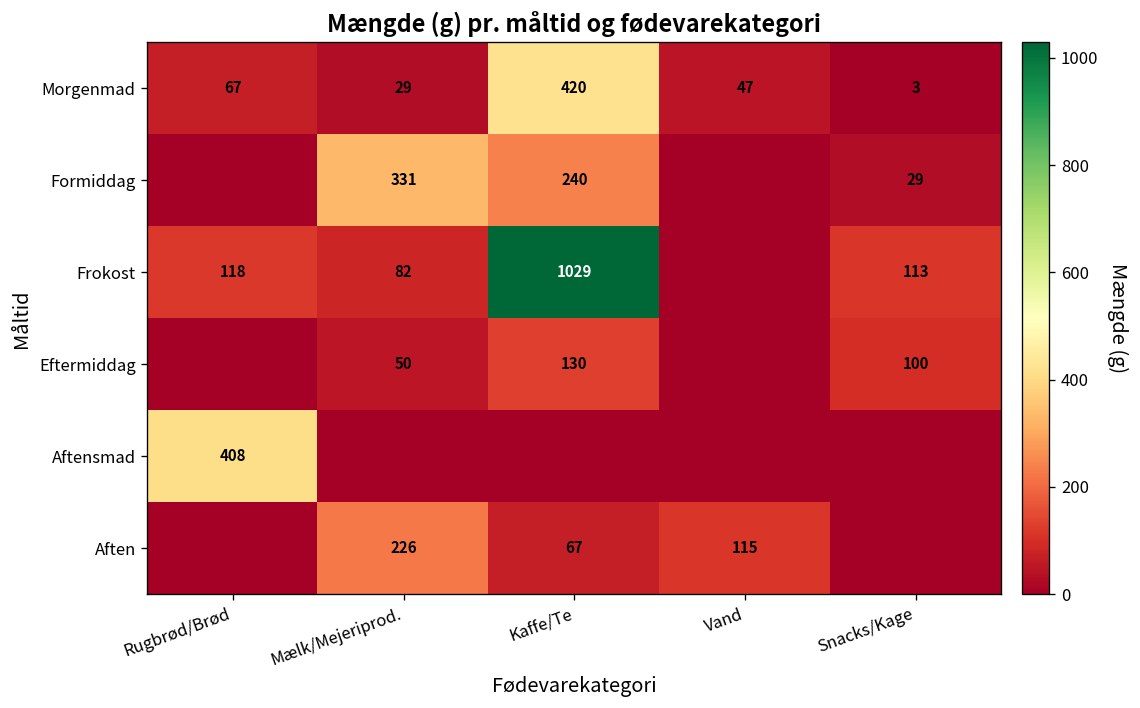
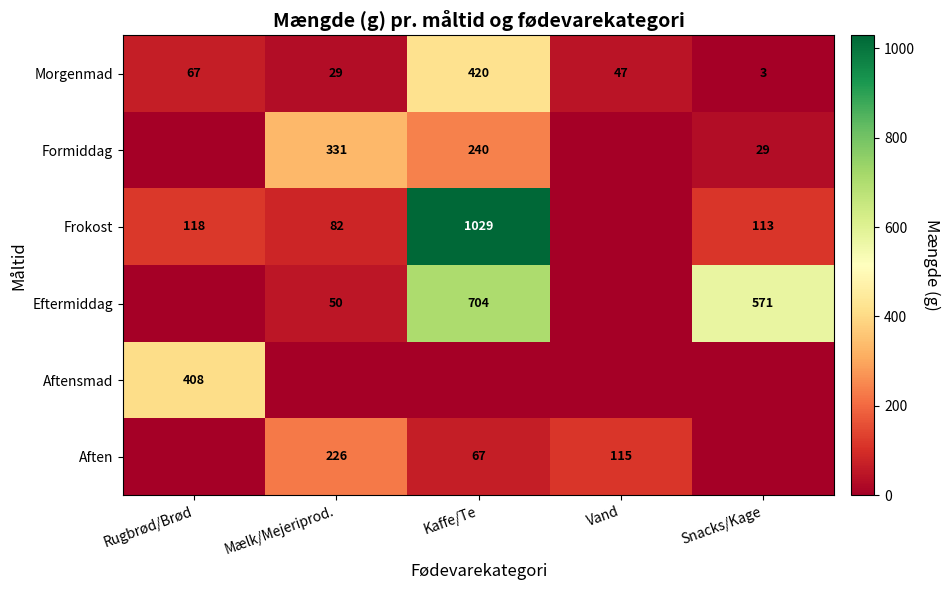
  {
    "Morgenmad": {
      "Rugbrød/Brød": 67,
      "Mælk/Mejeriprod.": 29,
      "Kaffe/Te": 420,
      "Vand": 47,
      "Snacks/Kage": 3
    },
    "Formiddag": {
      "Mælk/Mejeriprod.": 331,
      "Kaffe/Te": 240,
      "Snacks/Kage": 29
    },
    "Frokost": {
      "Rugbrød/Brød": 118,
      "Mælk/Mejeriprod.": 82,
      "Kaffe/Te": 1029,
      "Snacks/Kage": 113
    },
    "Eftermiddag": {
      "Mælk/Mejeriprod.": 50,
-     "Kaffe/Te": 130,
-     "Snacks/Kage": 100
+     "Kaffe/Te": 704,
+     "Snacks/Kage": 571
    },
    "Aftensmad": {
      "Rugbrød/Brød": 408
    },
    "Aften": {
      "Mælk/Mejeriprod.": 226,
      "Kaffe/Te": 67,
      "Vand": 115
    }
  }
